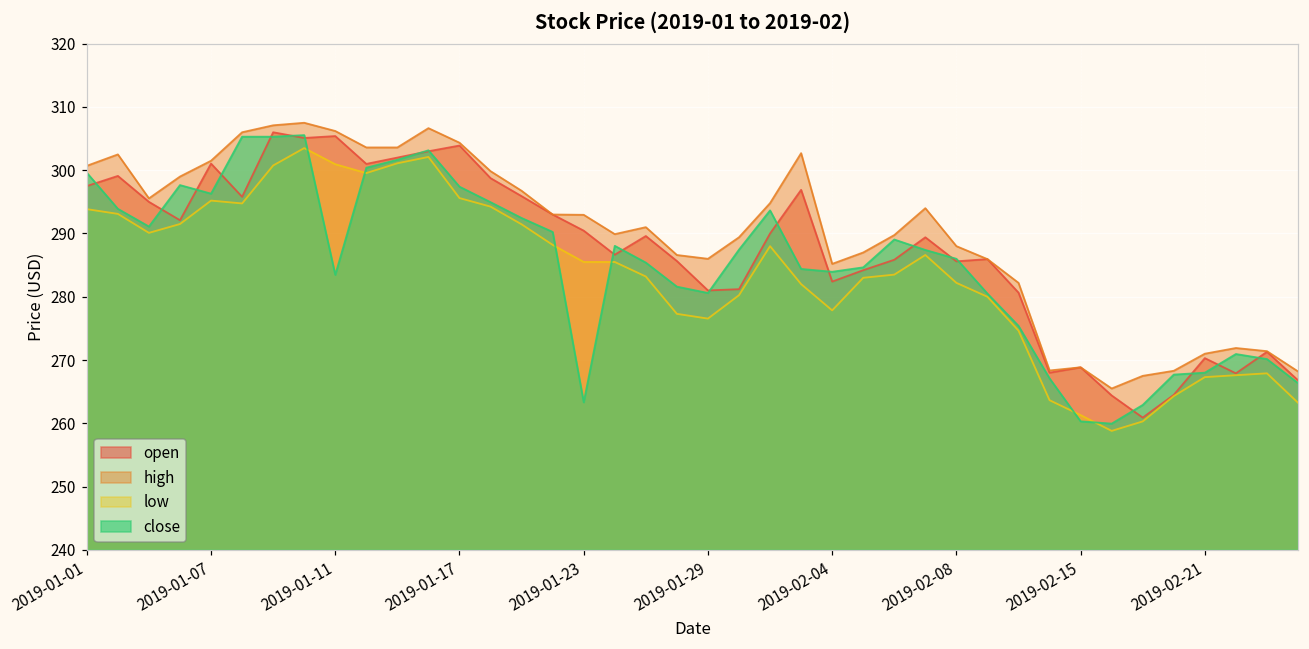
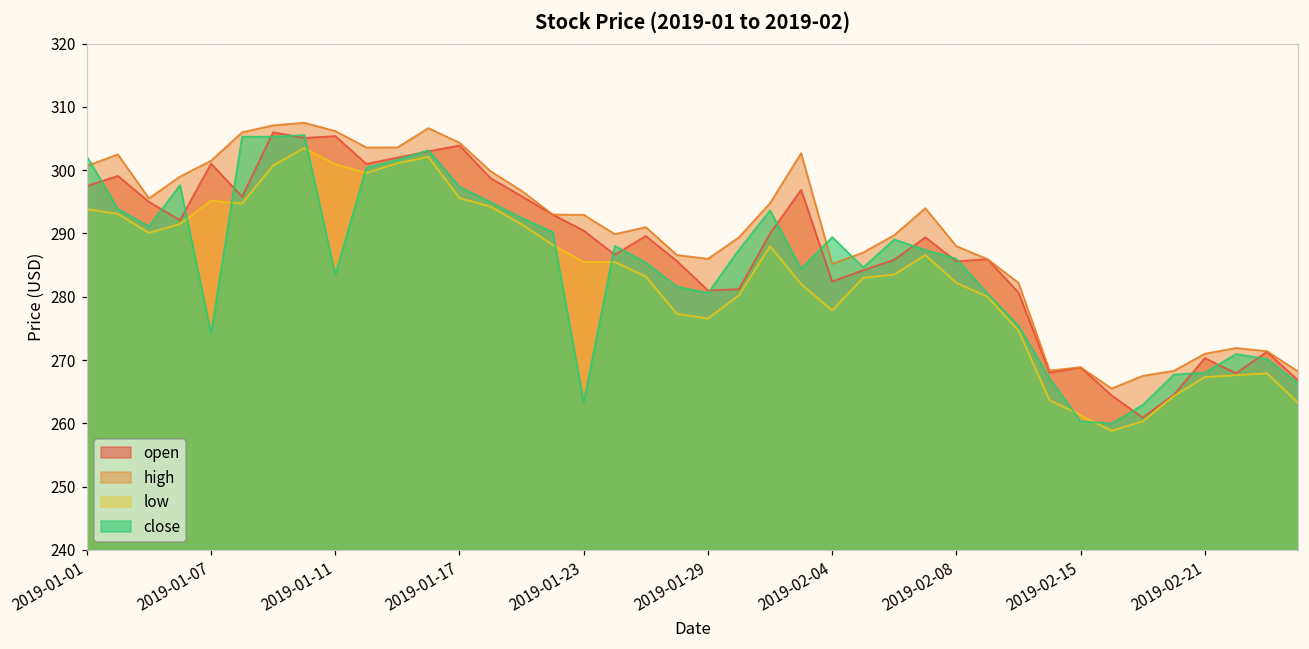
  {
    "close": {
-     "2019-01-01": 300,
-     "2019-01-07": 296,
+     "2019-01-01": 302,
+     "2019-01-07": 274,
      "2019-01-11": 283,
      "2019-01-17": 297,
      "2019-01-23": 263,
-     "2019-02-04": 284,
+     "2019-02-04": 289,
      "2019-02-15": 260,
      "2019-02-21": 268
    }
  }
